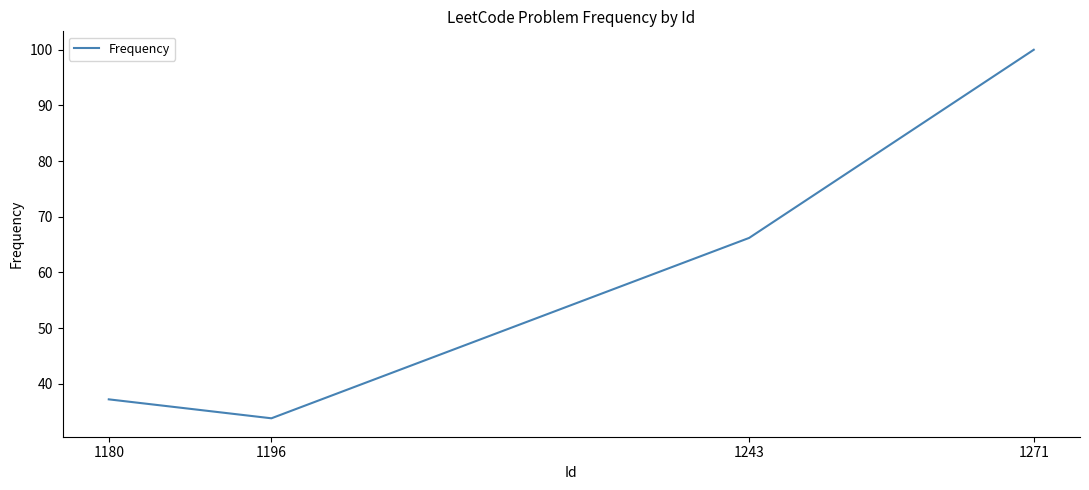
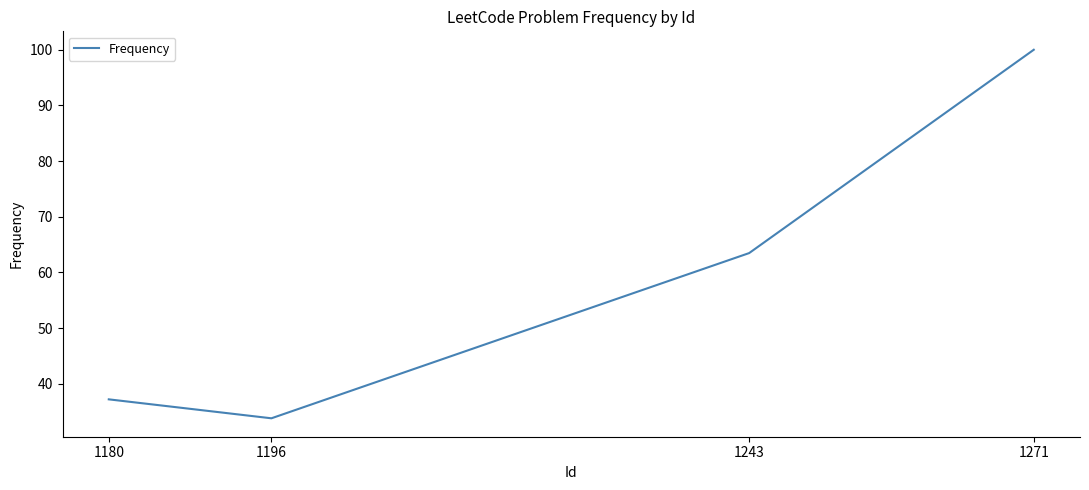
  {
    "1180": 37,
    "1196": 34,
-   "1243": 66,
+   "1243": 63,
    "1271": 100
  }
